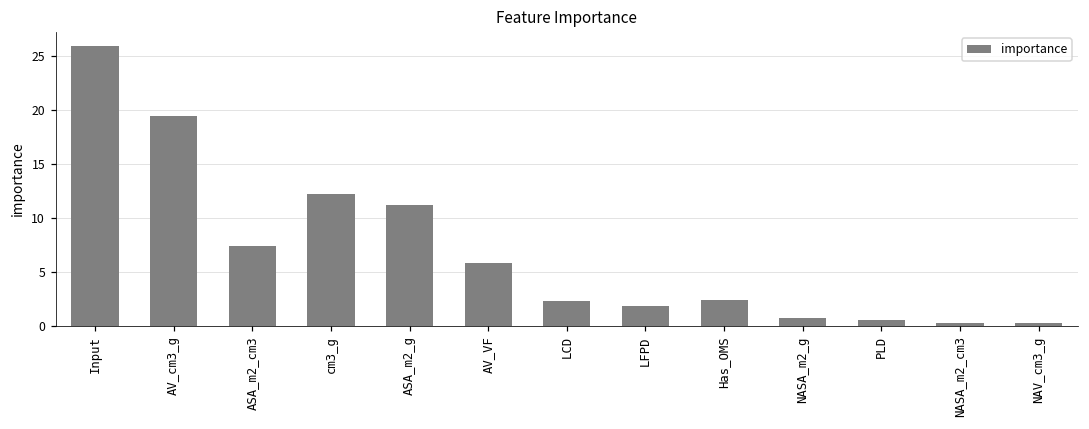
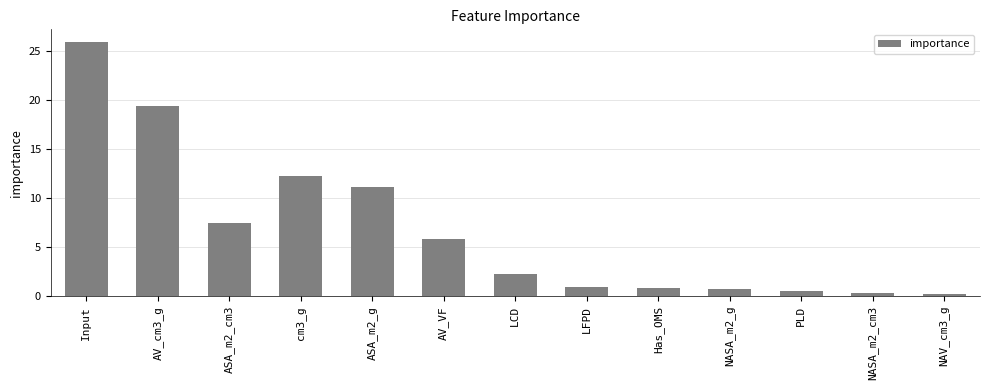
  {
    "Input": 26,
    "AV_cm3_g": 19,
    "ASA_m2_cm3": 7,
    "cm3_g": 12,
    "ASA_m2_g": 11,
    "AV_VF": 6,
    "LCD": 2,
-   "LFPD": 2,
-   "Has_OMS": 2,
+   "LFPD": 1,
+   "Has_OMS": 1,
    "NASA_m2_g": 1,
    "PLD": 0,
    "NASA_m2_cm3": 0
  }
